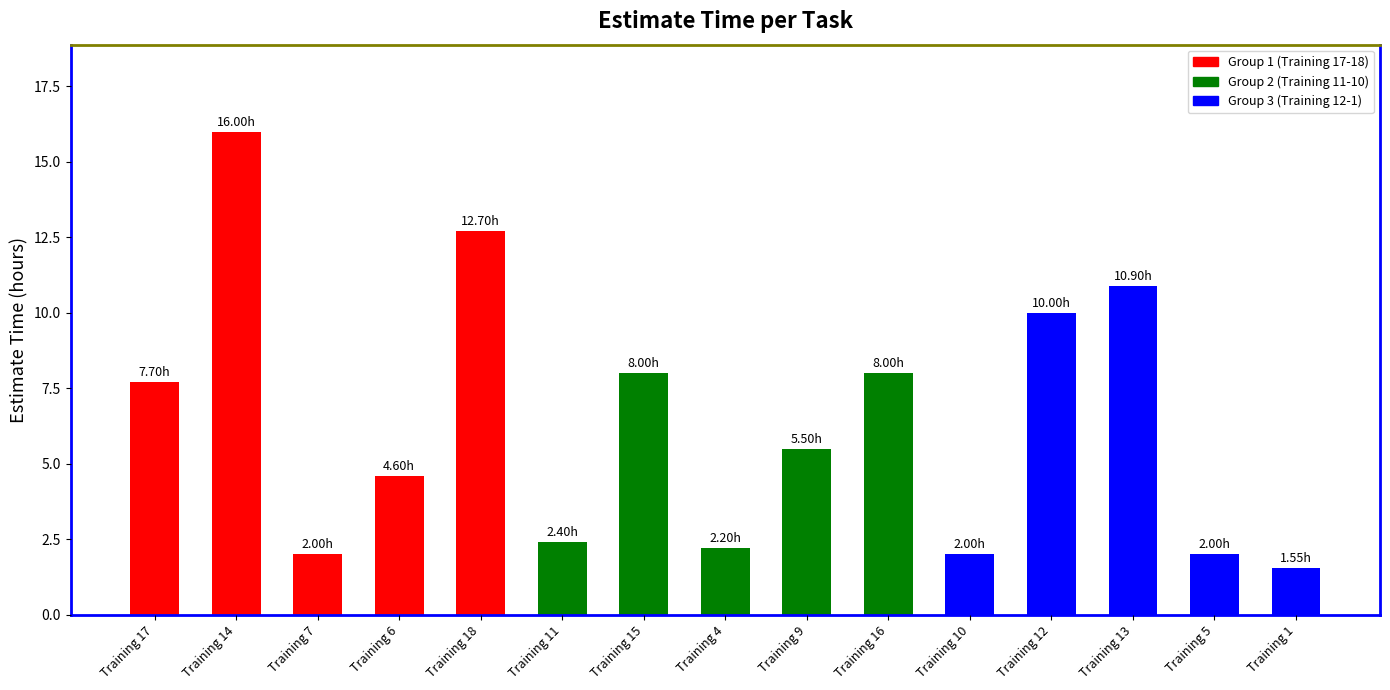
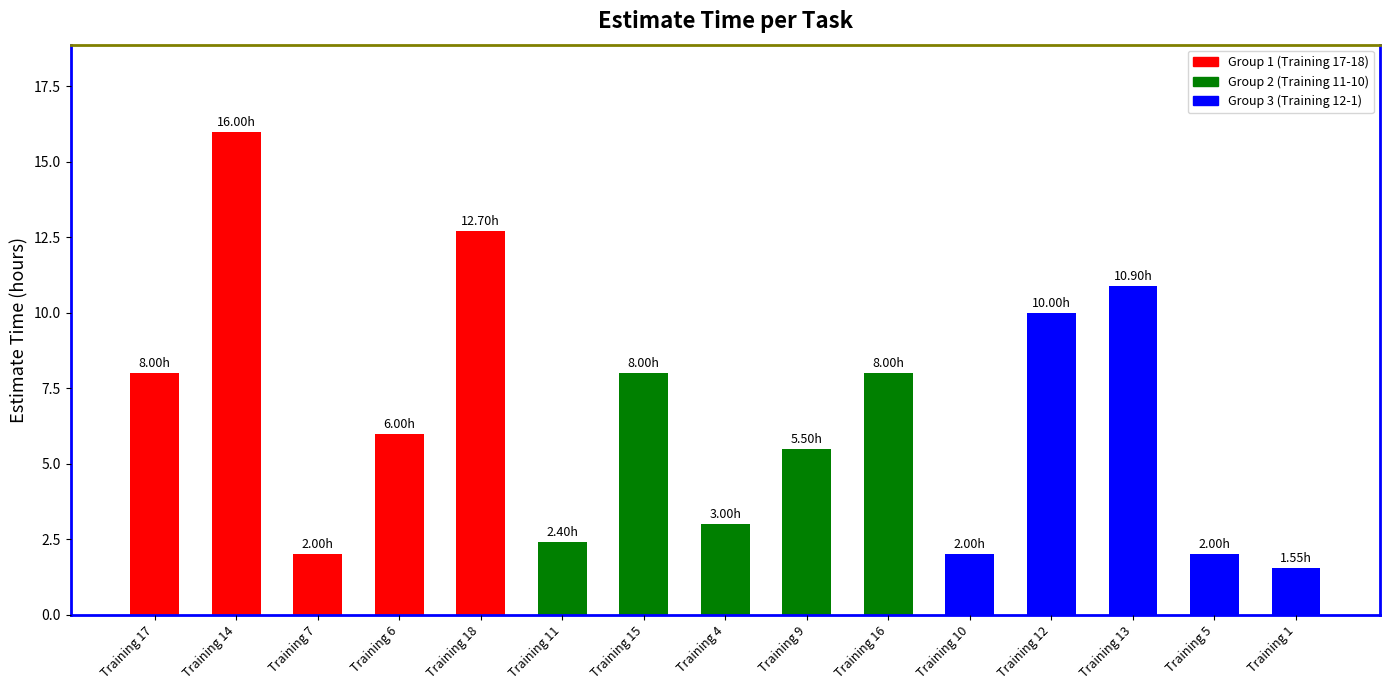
  {
-   "Training 17": "7.70h",
+   "Training 17": "8.00h",
    "Training 14": "16.00h",
    "Training 7": "2.00h",
-   "Training 6": "4.60h",
+   "Training 6": "6.00h",
    "Training 18": "12.70h",
    "Training 11": "2.40h",
    "Training 15": "8.00h",
-   "Training 4": "2.20h",
+   "Training 4": "3.00h",
    "Training 9": "5.50h",
    "Training 16": "8.00h",
    "Training 10": "2.00h",
    "Training 12": "10.00h",
    "Training 13": "10.90h",
    "Training 5": "2.00h",
    "Training 1": "1.55h"
  }
